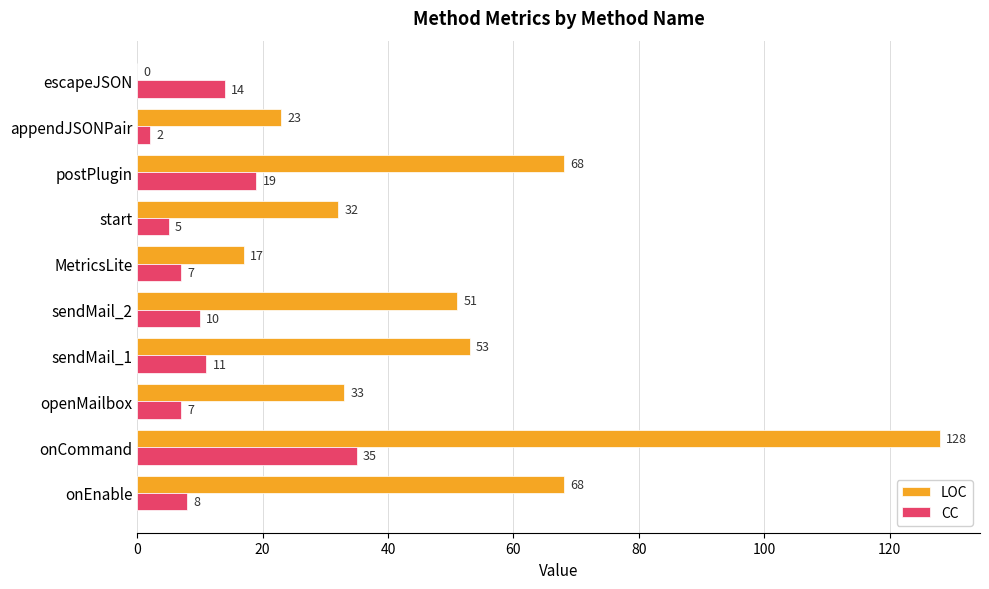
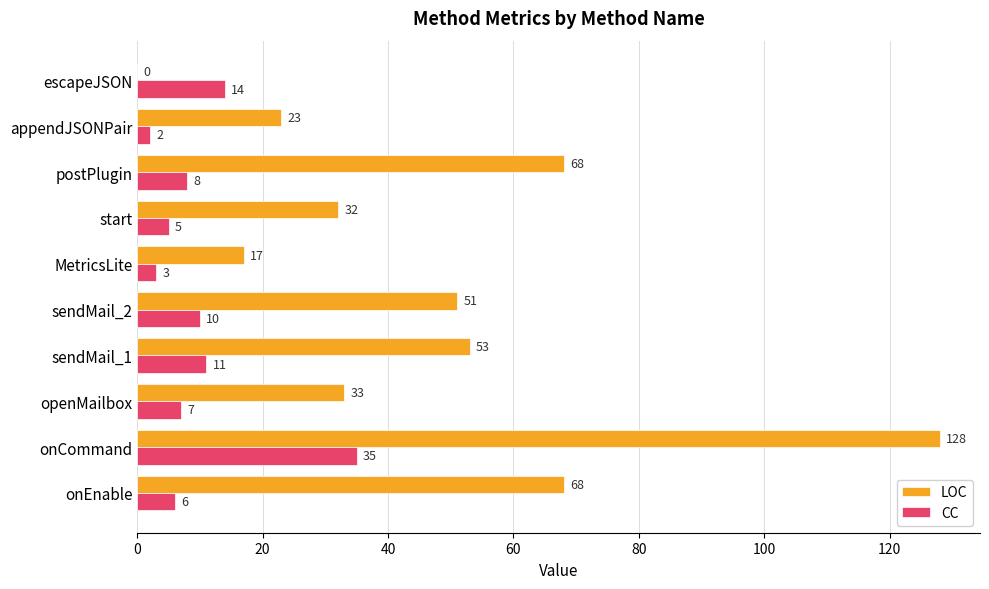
  {
    "LOC": {
      "escapeJSON": 0,
      "appendJSONPair": 23,
      "postPlugin": 68,
      "start": 32,
      "MetricsLite": 17,
      "sendMail_2": 51,
      "sendMail_1": 53,
      "openMailbox": 33,
      "onCommand": 128,
      "onEnable": 68
    },
    "CC": {
      "escapeJSON": 14,
      "appendJSONPair": 2,
-     "postPlugin": 19,
+     "postPlugin": 8,
      "start": 5,
-     "MetricsLite": 7,
+     "MetricsLite": 3,
      "sendMail_2": 10,
      "sendMail_1": 11,
      "openMailbox": 7,
      "onCommand": 35,
-     "onEnable": 8
+     "onEnable": 6
    }
  }
